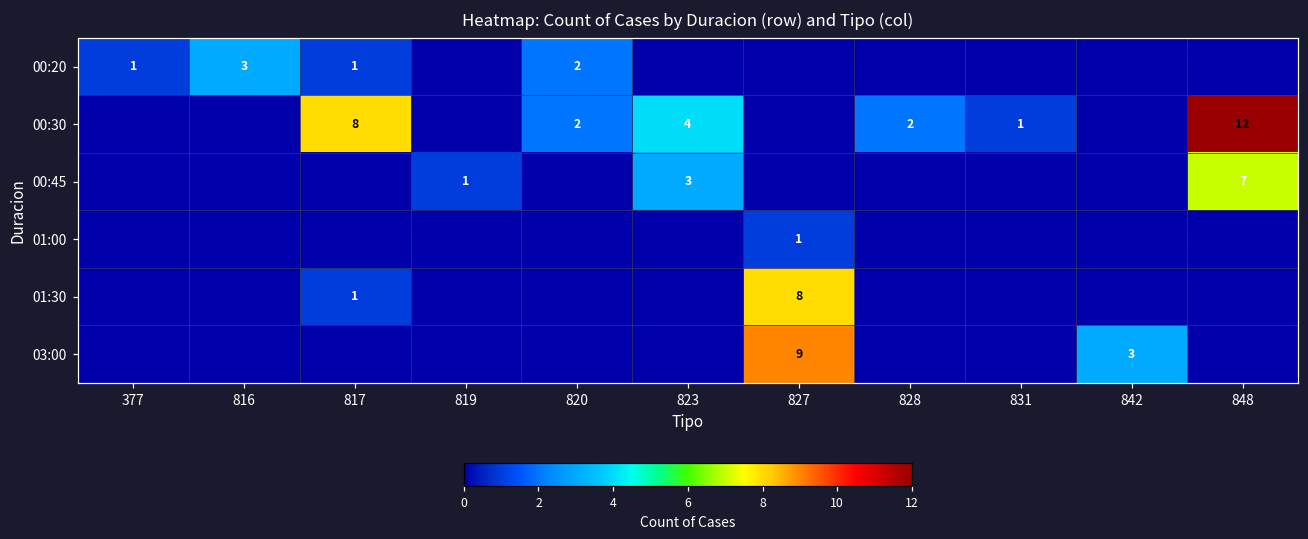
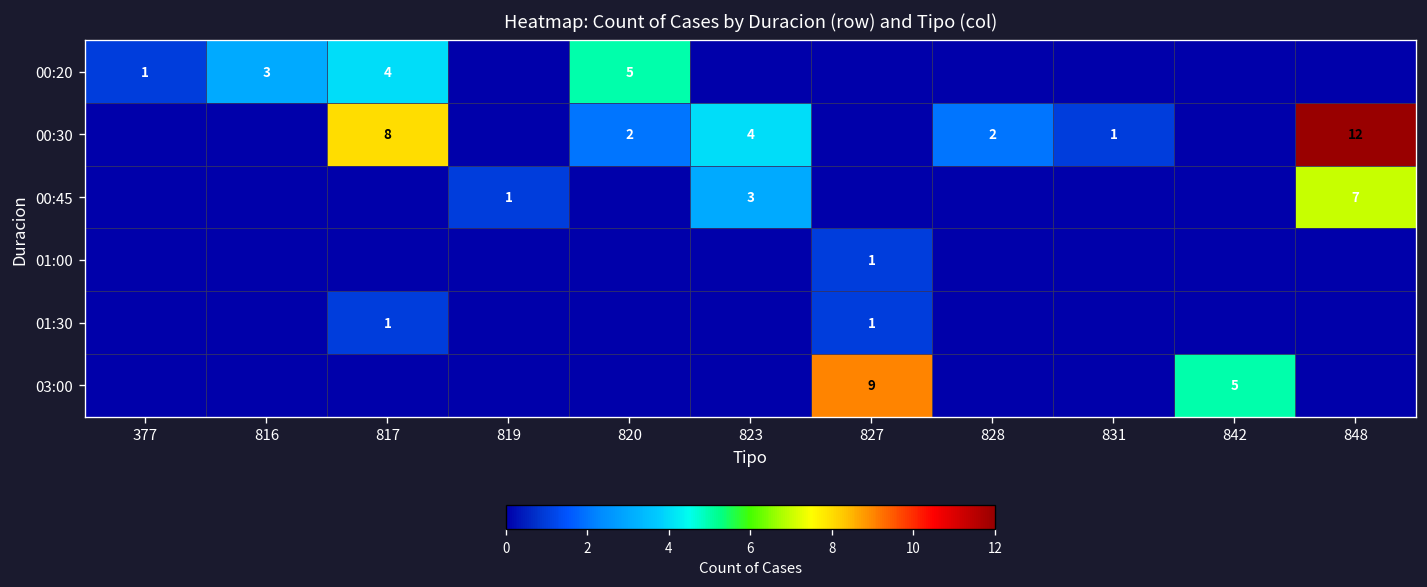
  {
    "00:20": {
      "377": 1,
      "816": 3,
-     "817": 1,
-     "820": 2
+     "817": 4,
+     "820": 5
    },
    "00:30": {
      "817": 8,
      "820": 2,
      "823": 4,
      "828": 2,
      "831": 1,
      "848": 12
    },
    "00:45": {
      "819": 1,
      "823": 3,
      "848": 7
    },
    "01:00": {
      "827": 1
    },
    "01:30": {
      "817": 1,
-     "827": 8
+     "827": 1
    },
    "03:00": {
      "827": 9,
-     "842": 3
+     "842": 5
    }
  }
